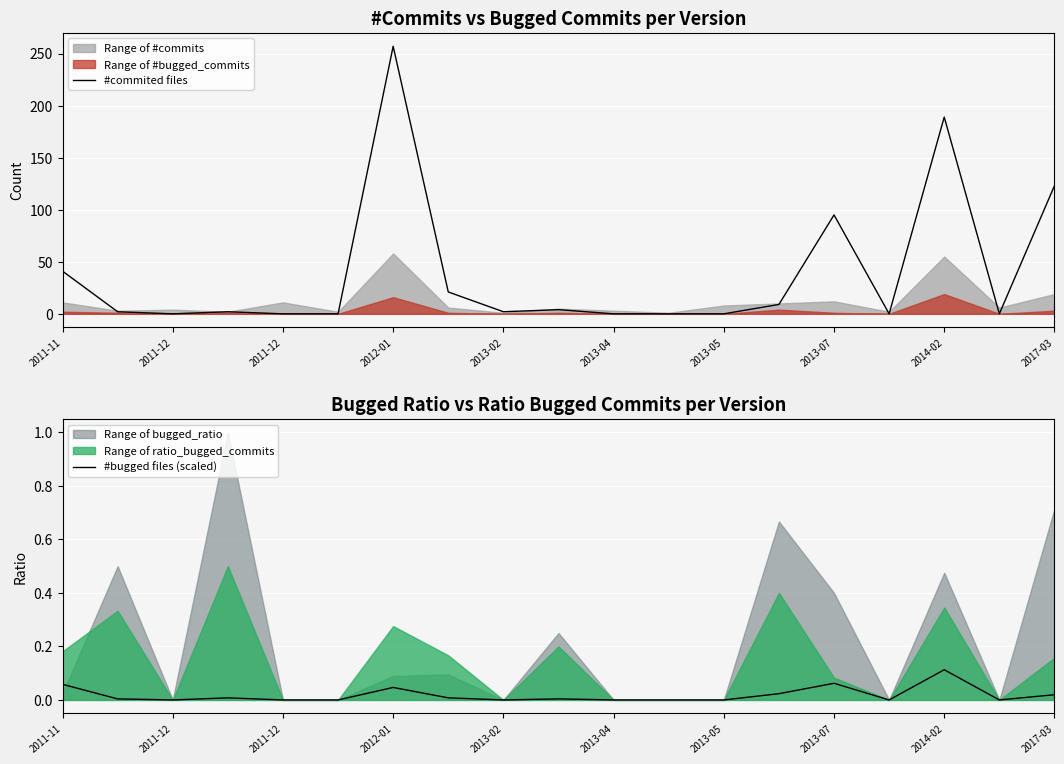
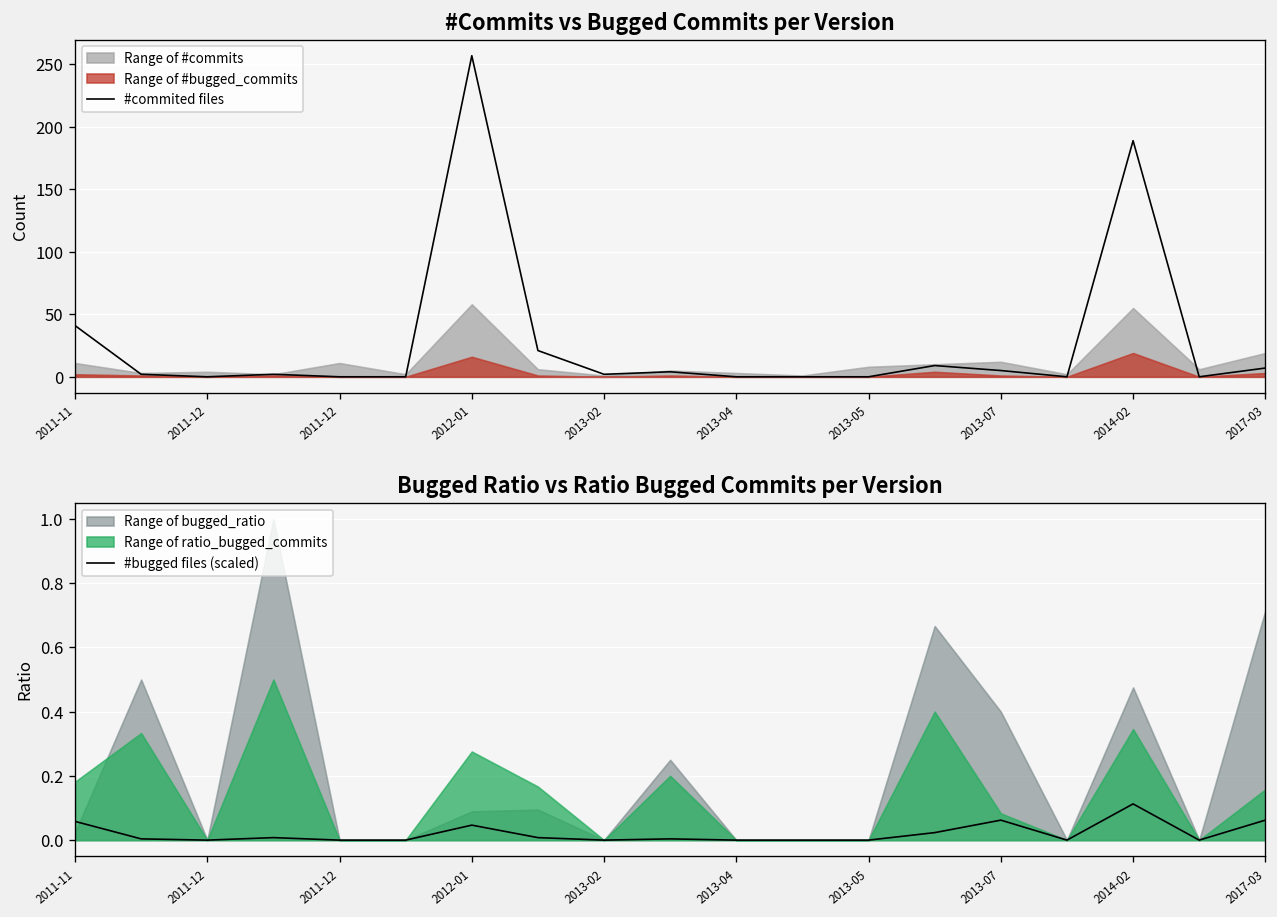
  {
    "#Commits vs Bugged Commits per Version": {
      "#commited files": {
        "2011-11": 41,
        "2012-01": 257,
-       "2013-07": 95,
+       "2013-07": 5,
        "2014-02": 189,
-       "2017-03": 123
+       "2017-03": 7
      }
    },
    "Bugged Ratio vs Ratio Bugged Commits per Version": {
      "#bugged files (scaled)": {
        "2011-11": 0.06,
        "2012-01": 0.05,
        "2013-07": 0.06,
        "2014-02": 0.11,
-       "2017-03": 0.02
+       "2017-03": 0.06
      }
    }
  }
